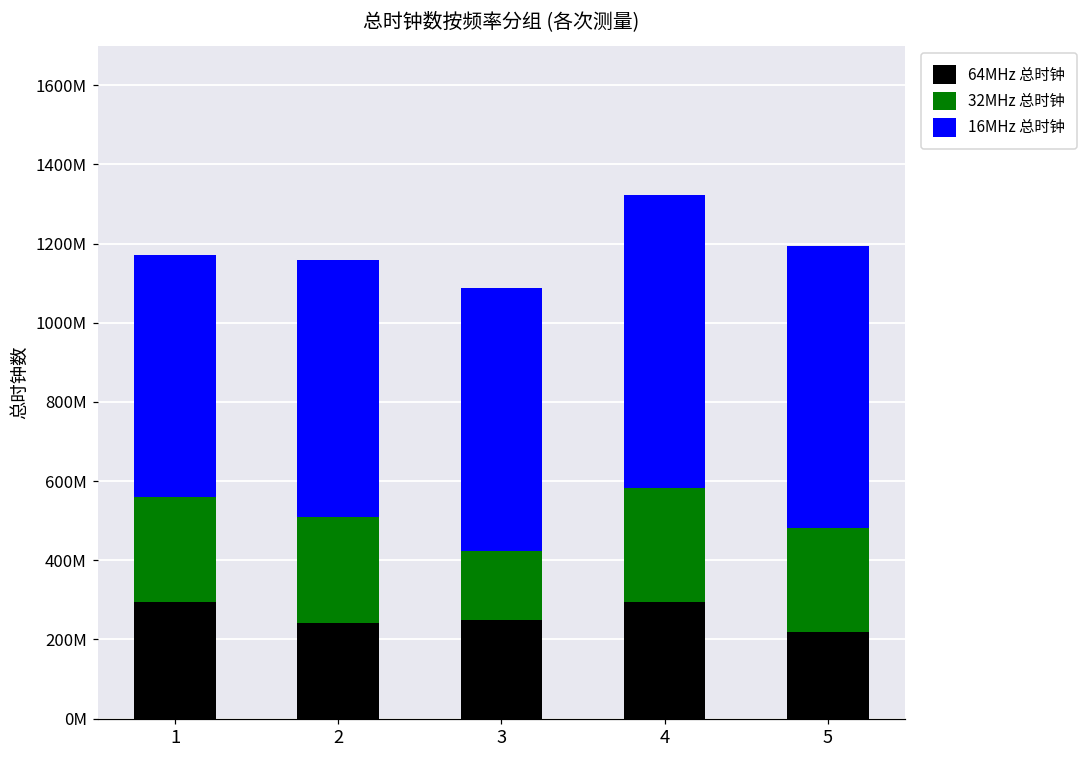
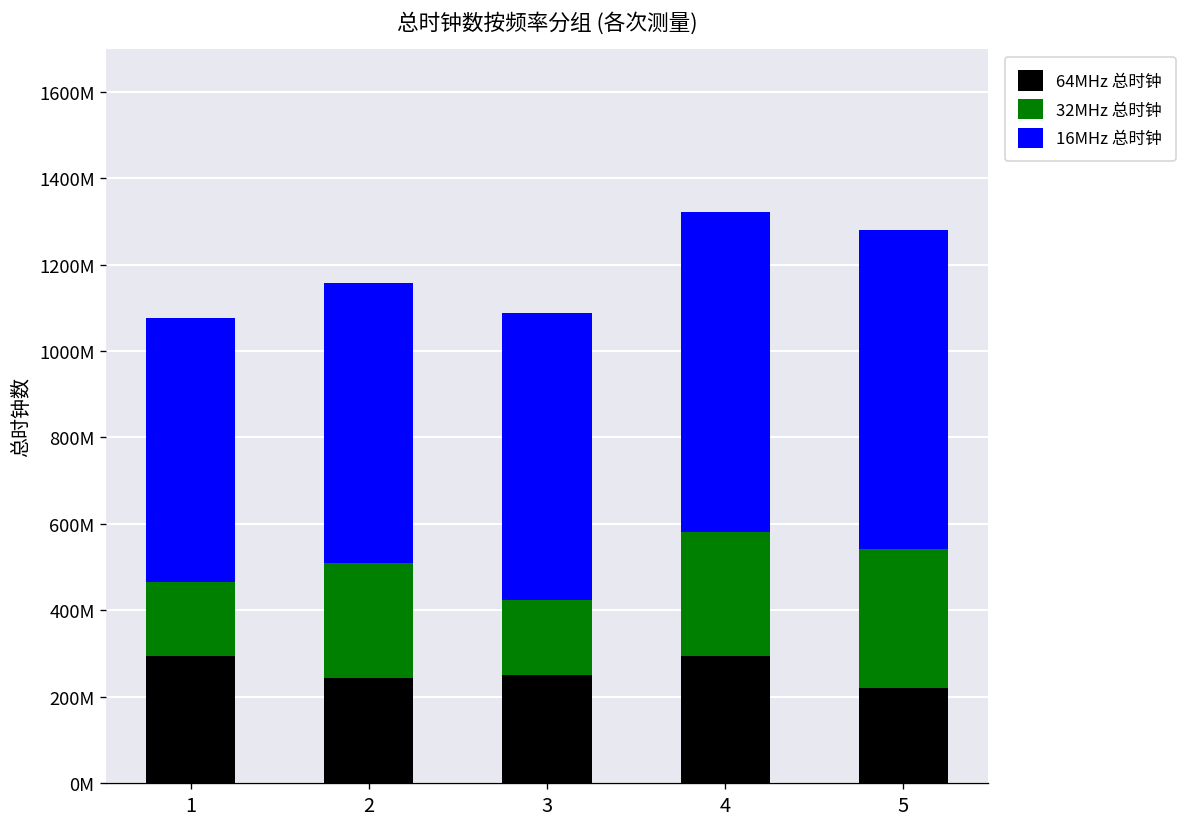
  {
    "64MHz 总时钟": {
      "1": 290000000,
      "2": 240000000,
      "3": 250000000,
      "4": 290000000,
      "5": 220000000
    },
    "32MHz 总时钟": {
-     "1": 270000000,
+     "1": 170000000,
      "2": 270000000,
      "3": 170000000,
      "4": 290000000,
-     "5": 260000000
+     "5": 320000000
    },
    "16MHz 总时钟": {
      "1": 610000000,
      "2": 650000000,
      "3": 660000000,
      "4": 740000000,
-     "5": 710000000
+     "5": 740000000
    }
  }
